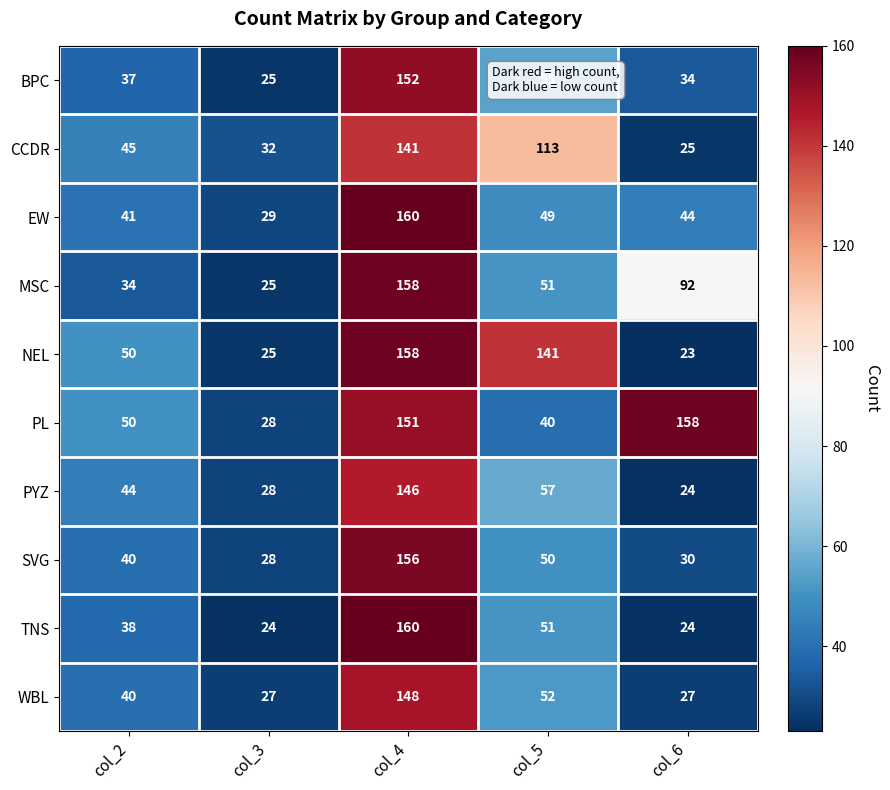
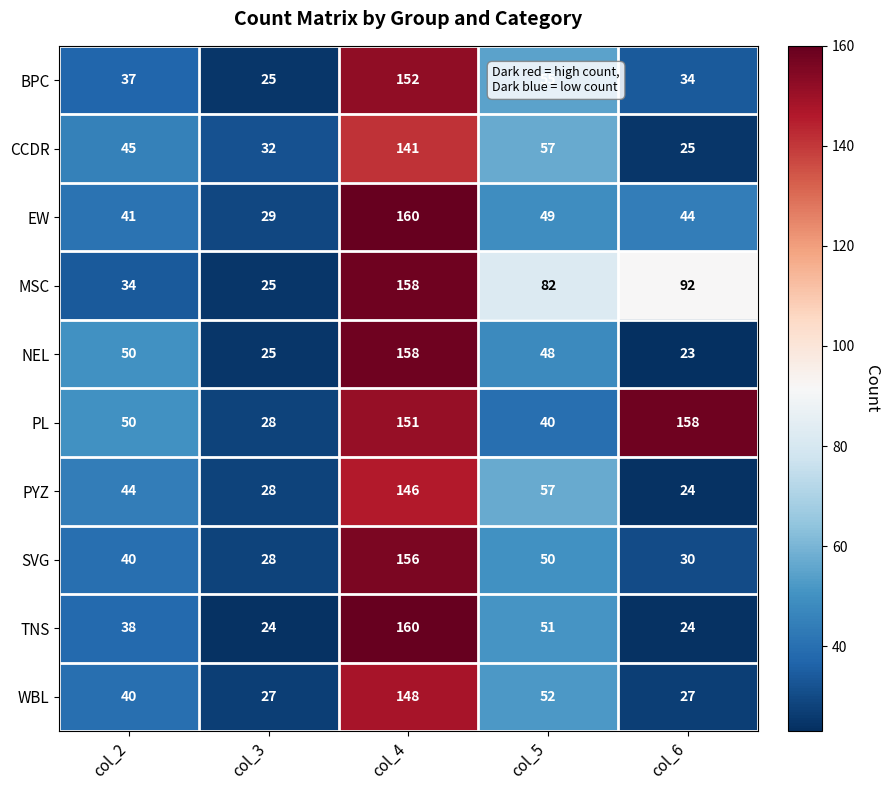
  {
    "BPC": {
      "col_2": 37,
      "col_3": 25,
      "col_4": 152,
      "col_6": 34
    },
    "CCDR": {
      "col_2": 45,
      "col_3": 32,
      "col_4": 141,
-     "col_5": 113,
+     "col_5": 57,
      "col_6": 25
    },
    "EW": {
      "col_2": 41,
      "col_3": 29,
      "col_4": 160,
      "col_5": 49,
      "col_6": 44
    },
    "MSC": {
      "col_2": 34,
      "col_3": 25,
      "col_4": 158,
-     "col_5": 51,
+     "col_5": 82,
      "col_6": 92
    },
    "NEL": {
      "col_2": 50,
      "col_3": 25,
      "col_4": 158,
-     "col_5": 141,
+     "col_5": 48,
      "col_6": 23
    },
    "PL": {
      "col_2": 50,
      "col_3": 28,
      "col_4": 151,
      "col_5": 40,
      "col_6": 158
    },
    "PYZ": {
      "col_2": 44,
      "col_3": 28,
      "col_4": 146,
      "col_5": 57,
      "col_6": 24
    },
    "SVG": {
      "col_2": 40,
      "col_3": 28,
      "col_4": 156,
      "col_5": 50,
      "col_6": 30
    },
    "TNS": {
      "col_2": 38,
      "col_3": 24,
      "col_4": 160,
      "col_5": 51,
      "col_6": 24
    },
    "WBL": {
      "col_2": 40,
      "col_3": 27,
      "col_4": 148,
      "col_5": 52,
      "col_6": 27
    }
  }
